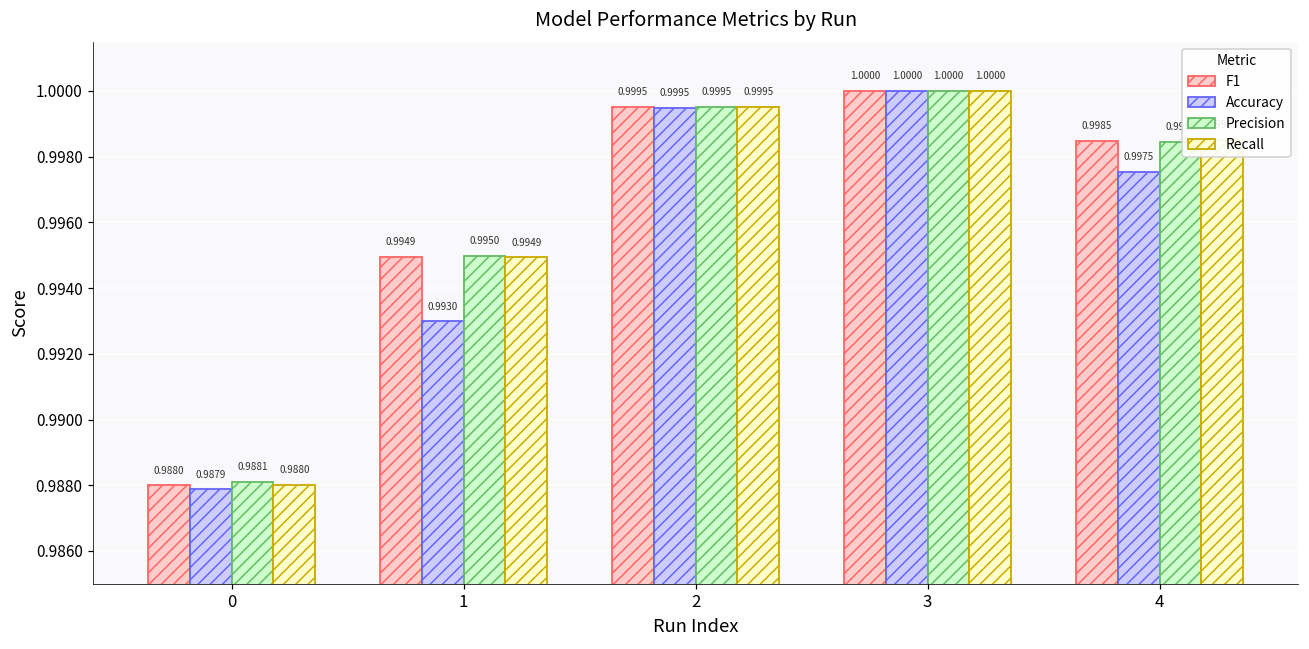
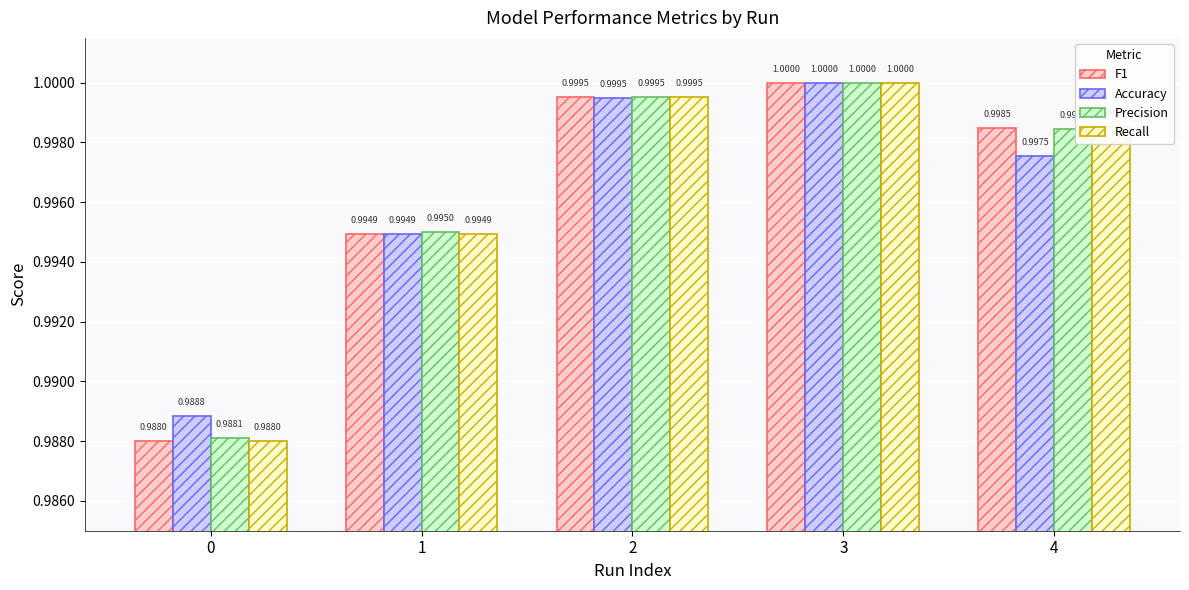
  {
    "Accuracy": {
-     "0": 0.9879,
-     "1": 0.9930,
+     "0": 0.9888,
+     "1": 0.9949,
      "2": 0.9995,
      "3": 1.0000,
      "4": 0.9975
    }
  }
